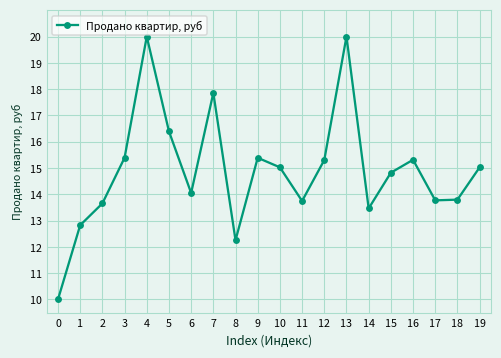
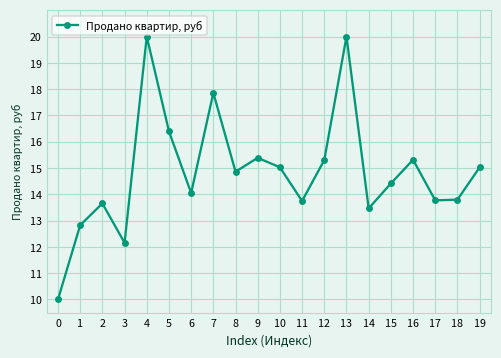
  {
    "0": 10.0,
    "1": 12.8,
    "2": 13.7,
-   "3": 15.4,
+   "3": 12.2,
    "5": 16.4,
    "6": 14.0,
    "7": 17.9,
-   "8": 12.3,
+   "8": 14.9,
    "9": 15.4,
    "10": 15.0,
    "11": 13.7,
    "12": 15.3,
    "13": 20.0,
    "14": 13.5,
-   "15": 14.8,
+   "15": 14.4,
    "16": 15.3,
    "17": 13.8,
    "18": 13.8,
    "19": 15.0
  }
